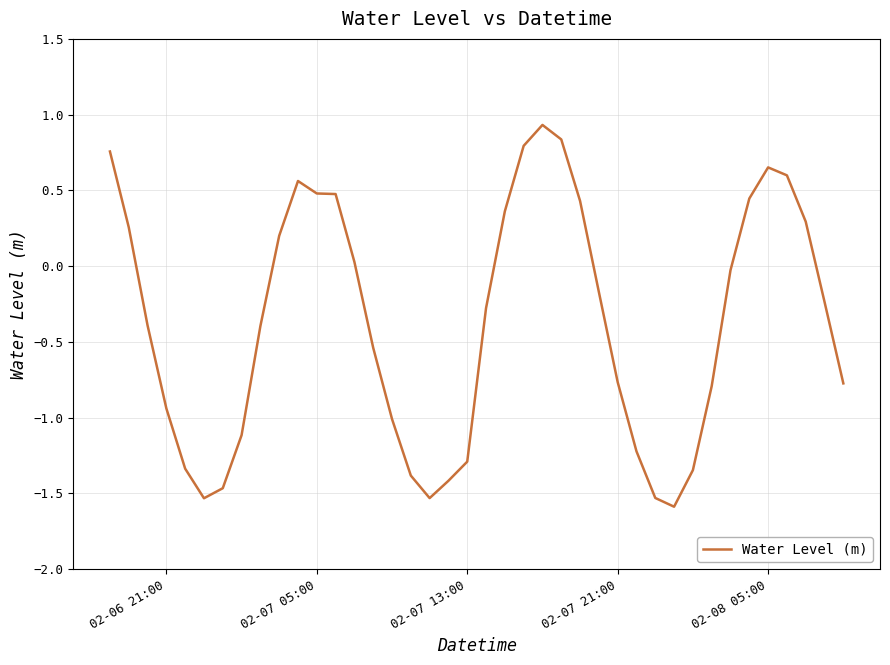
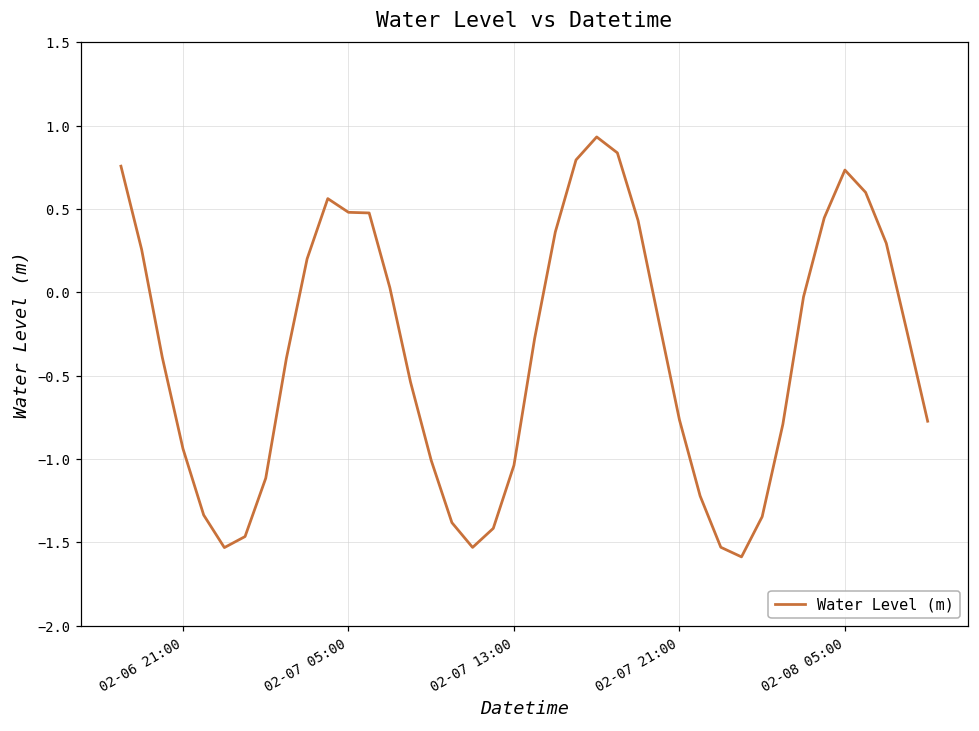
  {
    "02-06 21:00": -0.94,
    "02-07 05:00": 0.48,
-   "02-07 13:00": -1.29,
+   "02-07 13:00": -1.04,
    "02-07 21:00": -0.77,
-   "02-08 05:00": 0.65
+   "02-08 05:00": 0.73
  }
